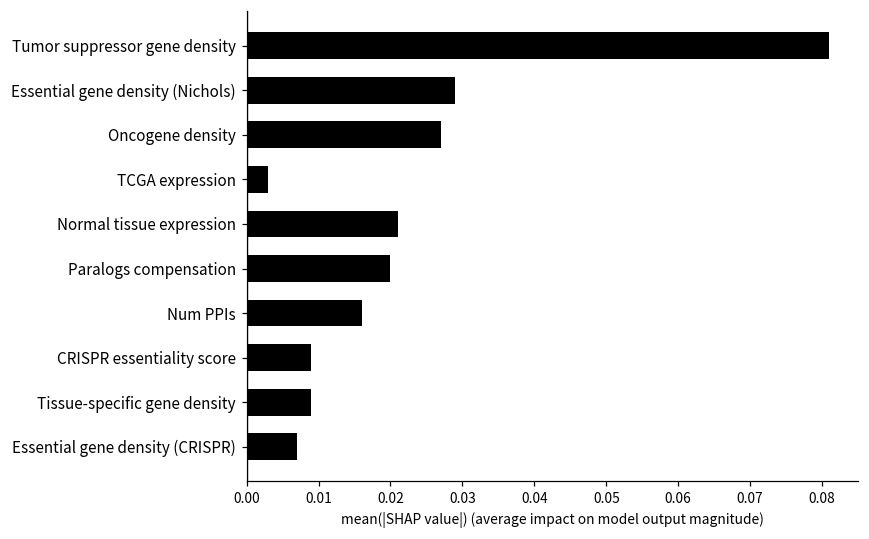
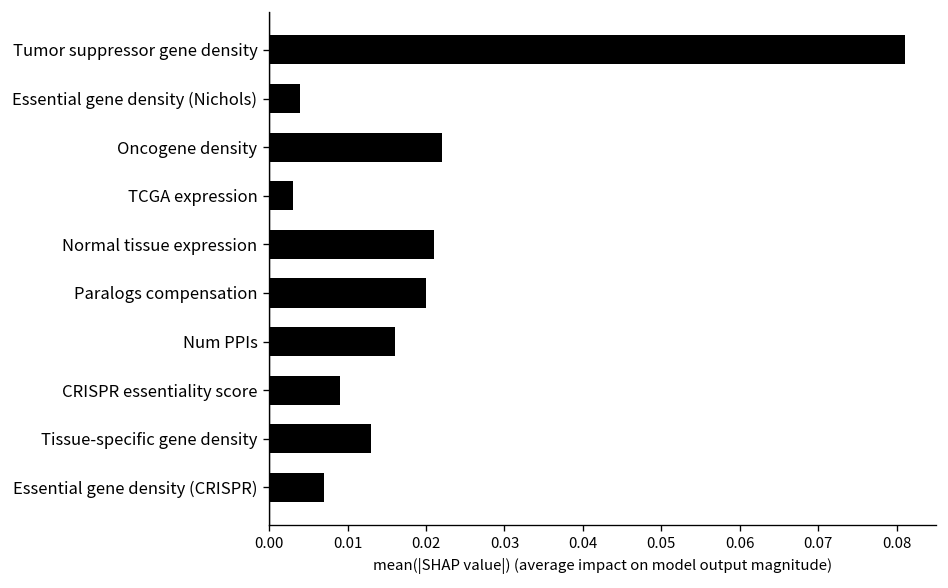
  {
    "Tumor suppressor gene density": 0.081,
-   "Essential gene density (Nichols)": 0.029,
-   "Oncogene density": 0.027,
+   "Essential gene density (Nichols)": 0.004,
+   "Oncogene density": 0.022,
    "TCGA expression": 0.003,
    "Normal tissue expression": 0.021,
    "Paralogs compensation": 0.020,
    "Num PPIs": 0.016,
    "CRISPR essentiality score": 0.009,
-   "Tissue-specific gene density": 0.009,
+   "Tissue-specific gene density": 0.013,
    "Essential gene density (CRISPR)": 0.007
  }
